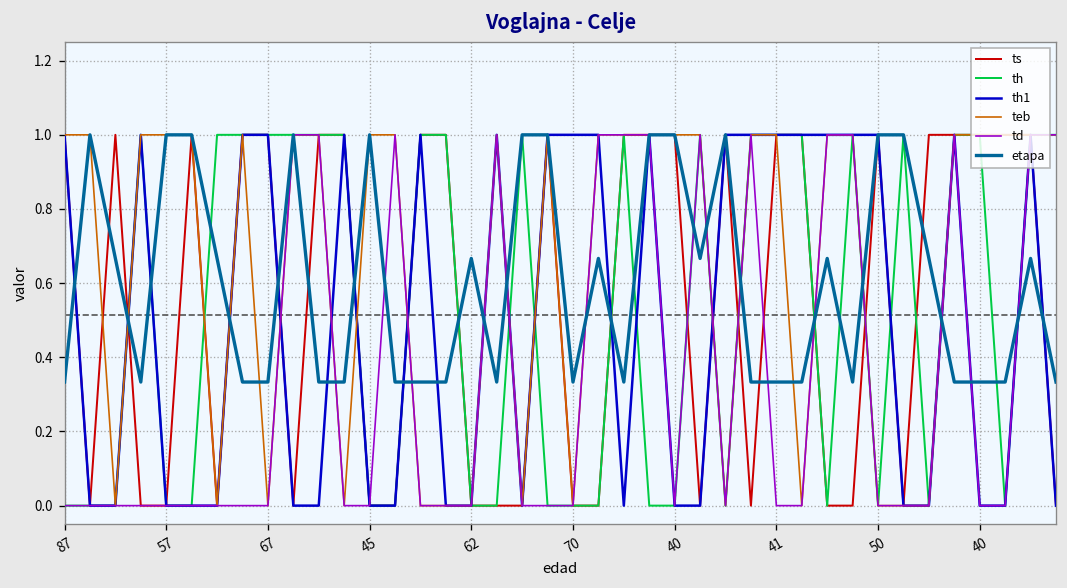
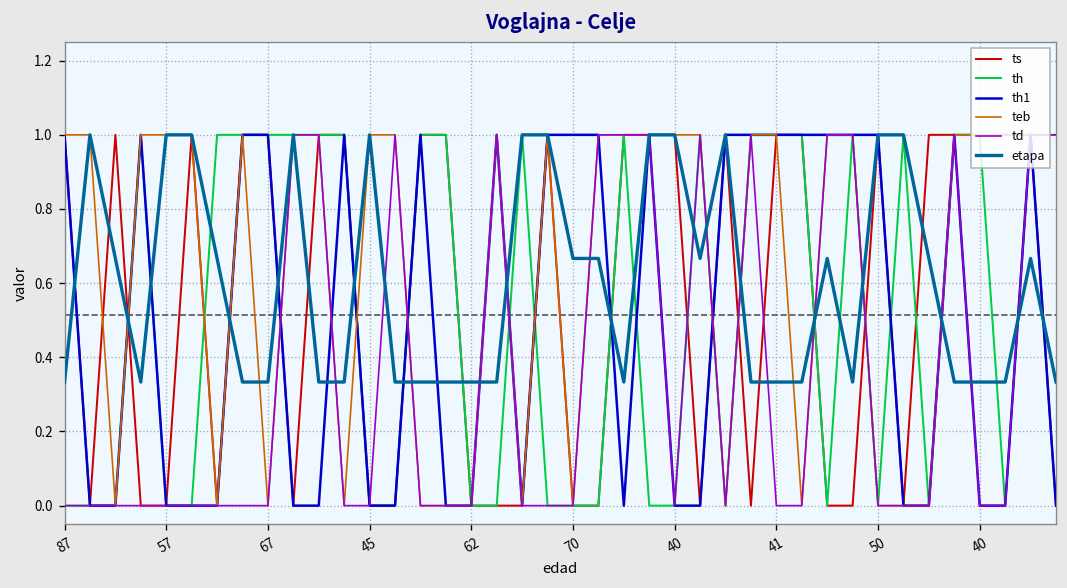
  {
    "th1": {
      "70": 1.00
    },
    "td": {
      "41": 0.00
    },
    "etapa": {
      "87": 0.33,
      "67": 0.33,
-     "62": 0.67,
-     "70": 0.33,
+     "62": 0.33,
+     "70": 0.67,
      "41": 0.33
    }
  }
